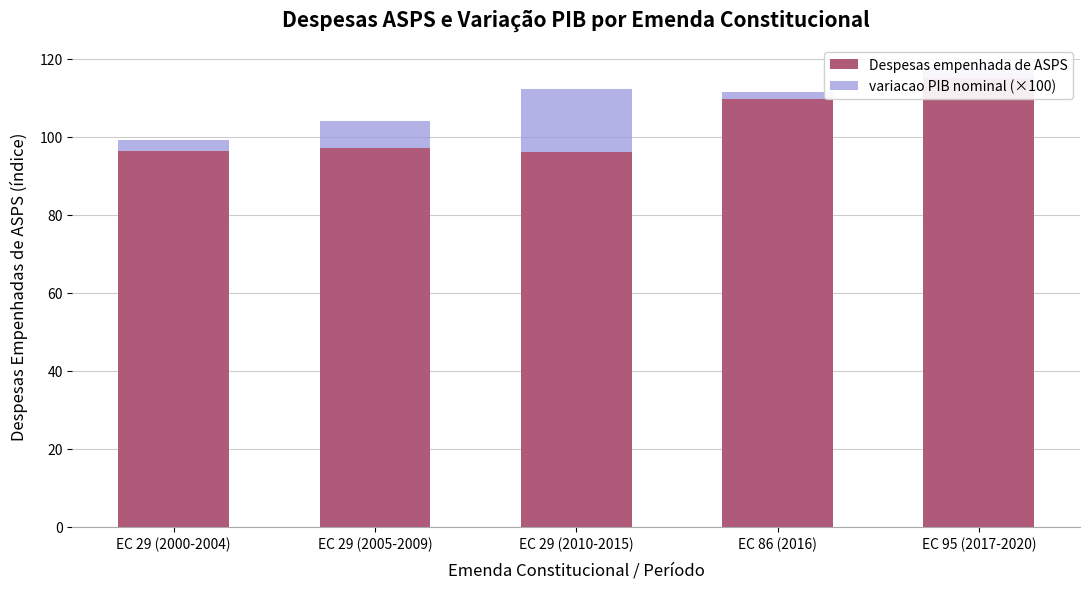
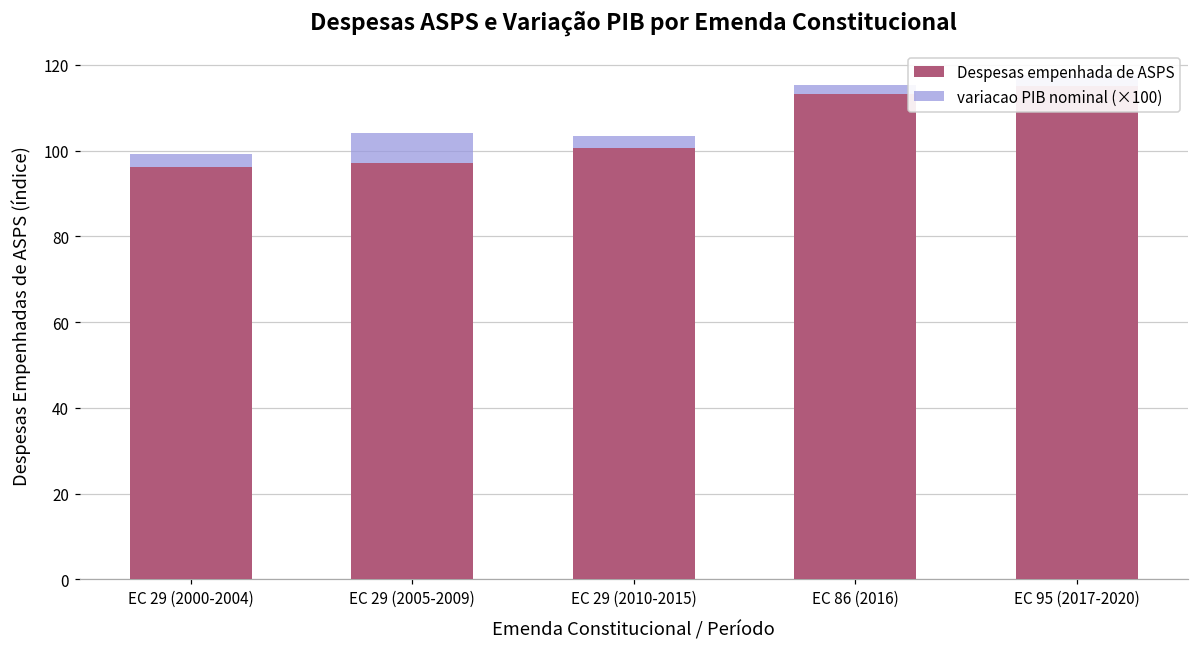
  {
    "Despesas empenhada de ASPS": {
      "EC 29 (2000-2004)": 96,
      "EC 29 (2005-2009)": 97,
-     "EC 29 (2010-2015)": 96,
-     "EC 86 (2016)": 110
+     "EC 29 (2010-2015)": 100,
+     "EC 86 (2016)": 113
    },
    "variacao PIB nominal (×100)": {
      "EC 29 (2000-2004)": 3,
      "EC 29 (2005-2009)": 7,
-     "EC 29 (2010-2015)": 16,
+     "EC 29 (2010-2015)": 3,
      "EC 86 (2016)": 2
    }
  }
